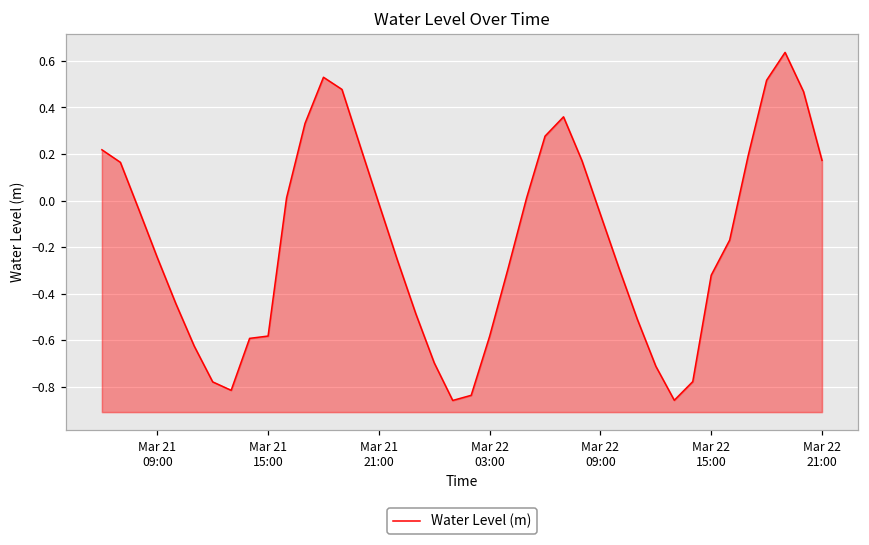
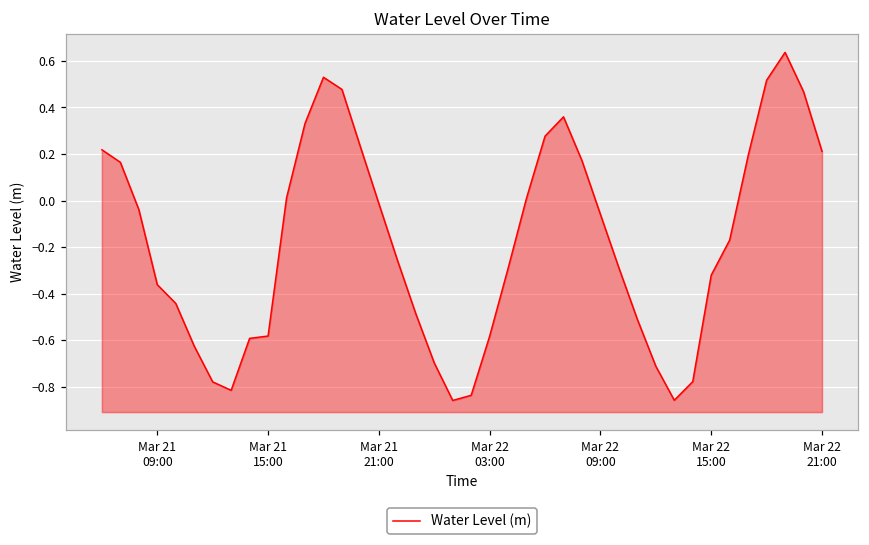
  {
-   "Mar 21 09:00": -0.24,
+   "Mar 21 09:00": -0.36,
    "Mar 21 15:00": -0.58,
    "Mar 21 21:00": -0.01,
    "Mar 22 03:00": -0.58,
    "Mar 22 09:00": -0.06,
    "Mar 22 15:00": -0.32,
-   "Mar 22 21:00": 0.17
+   "Mar 22 21:00": 0.21
  }
